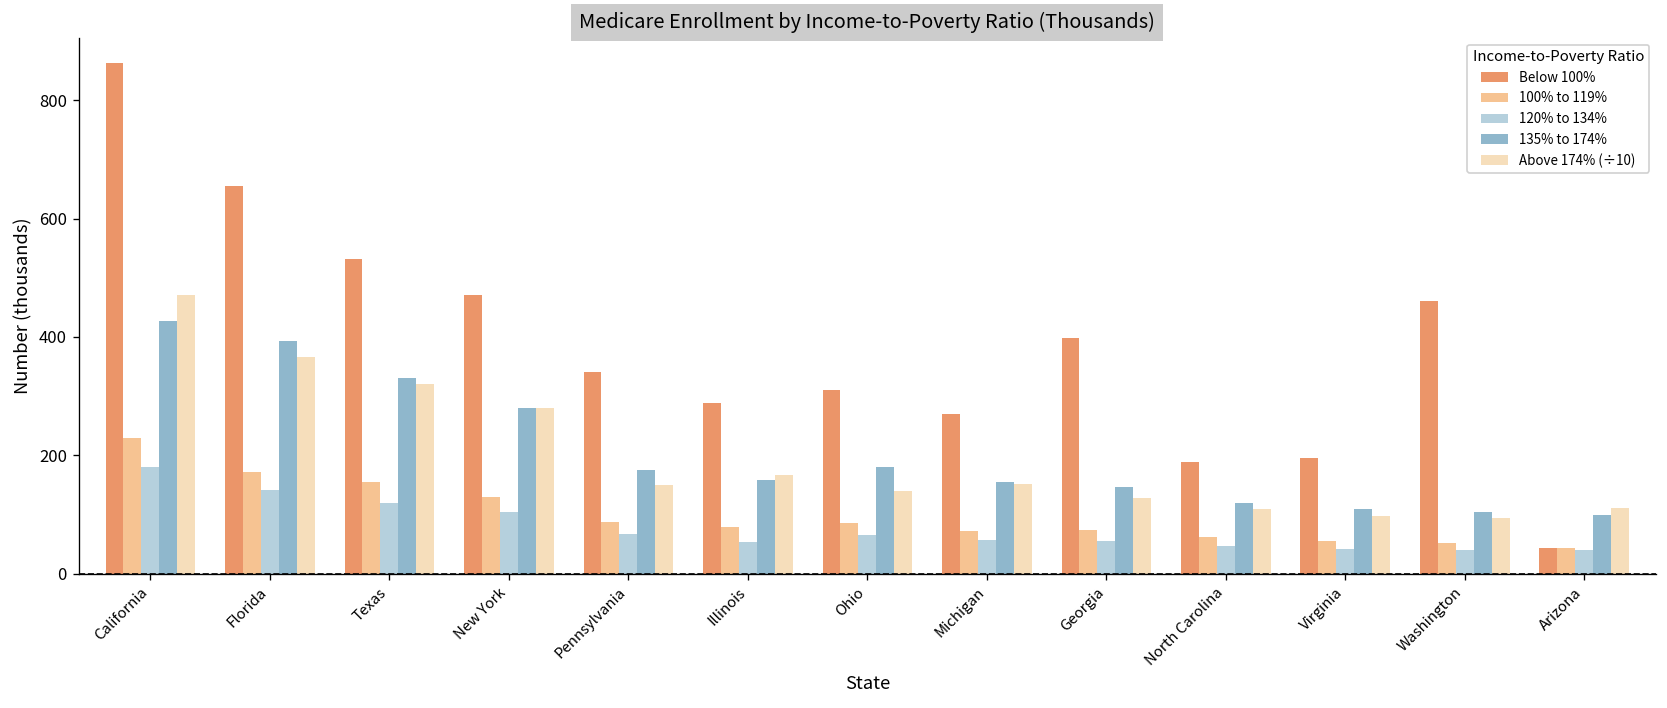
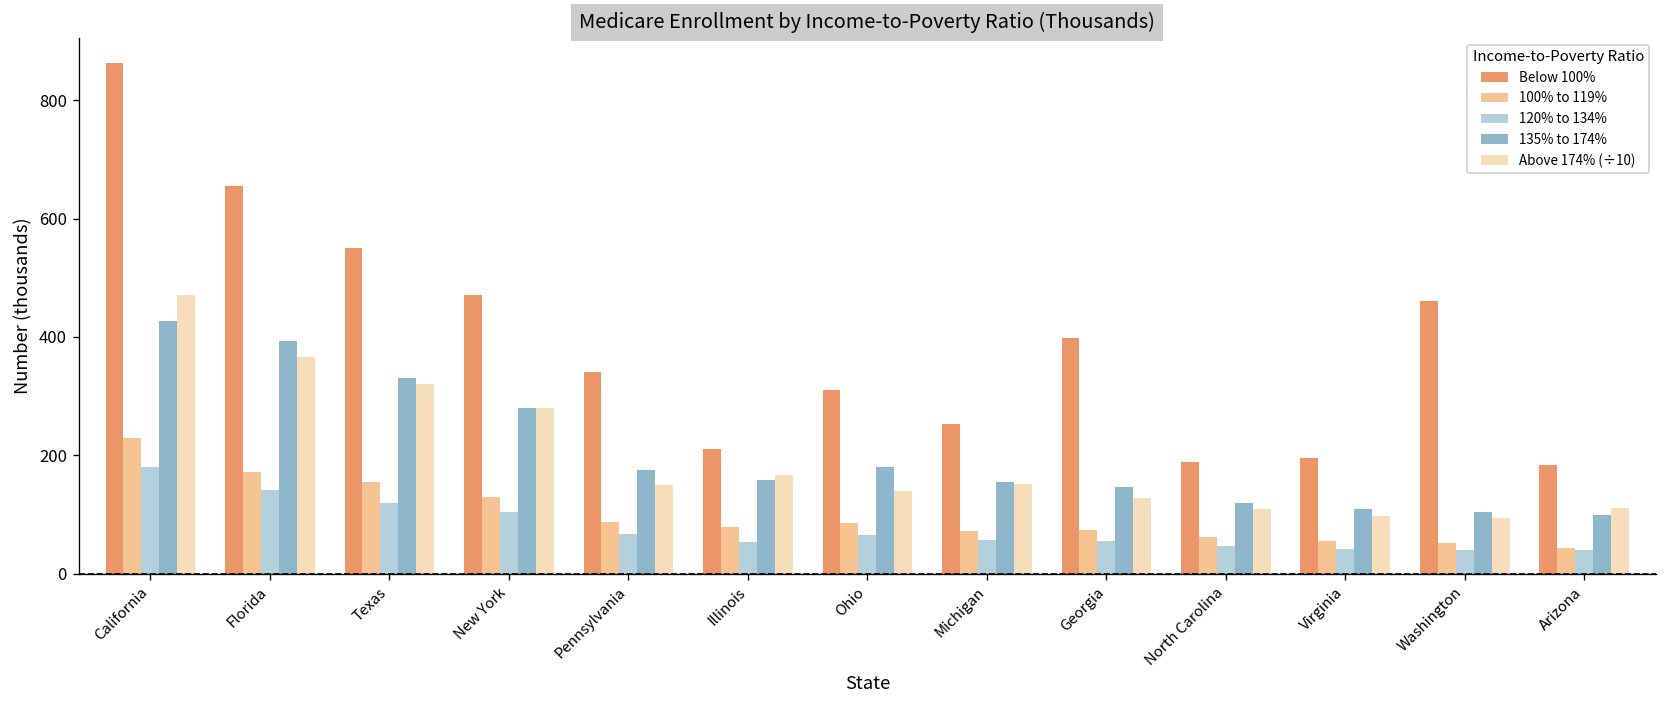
  {
    "Below 100%": {
      "California": 860,
      "Florida": 660,
-     "Texas": 530,
+     "Texas": 550,
      "New York": 470,
      "Pennsylvania": 340,
-     "Illinois": 290,
+     "Illinois": 210,
      "Ohio": 310,
-     "Michigan": 270,
+     "Michigan": 250,
      "Georgia": 400,
      "North Carolina": 190,
      "Virginia": 200,
      "Washington": 460,
-     "Arizona": 40
+     "Arizona": 180
    }
  }
